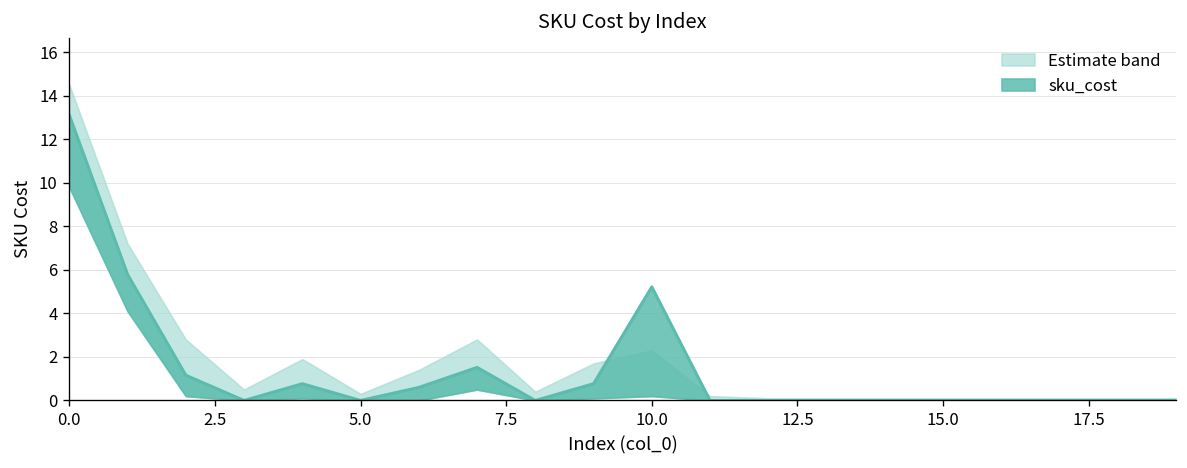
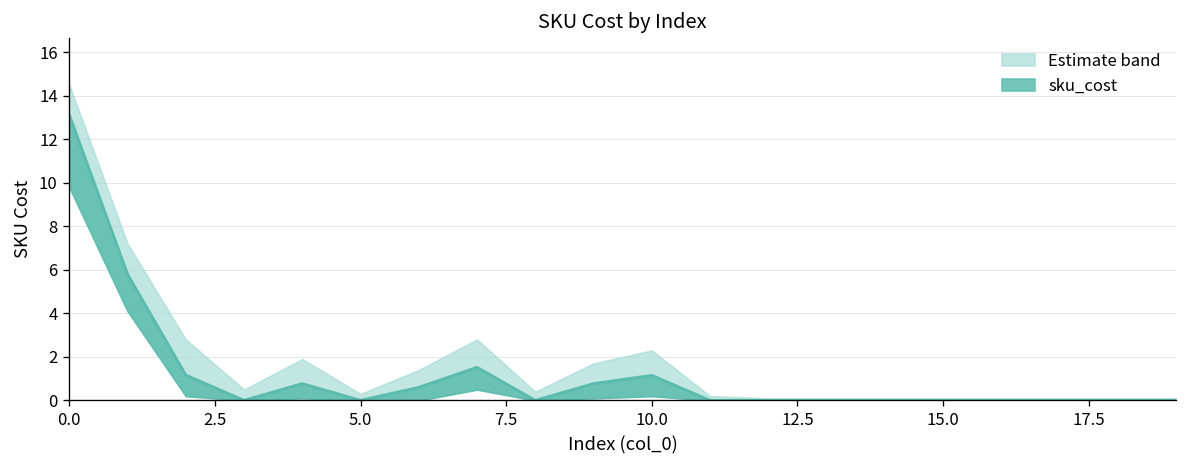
  {
    "sku_cost": {
      "0.0": 13.1,
      "5.0": 0.0,
-     "10.0": 5.2
+     "10.0": 1.2
    }
  }
